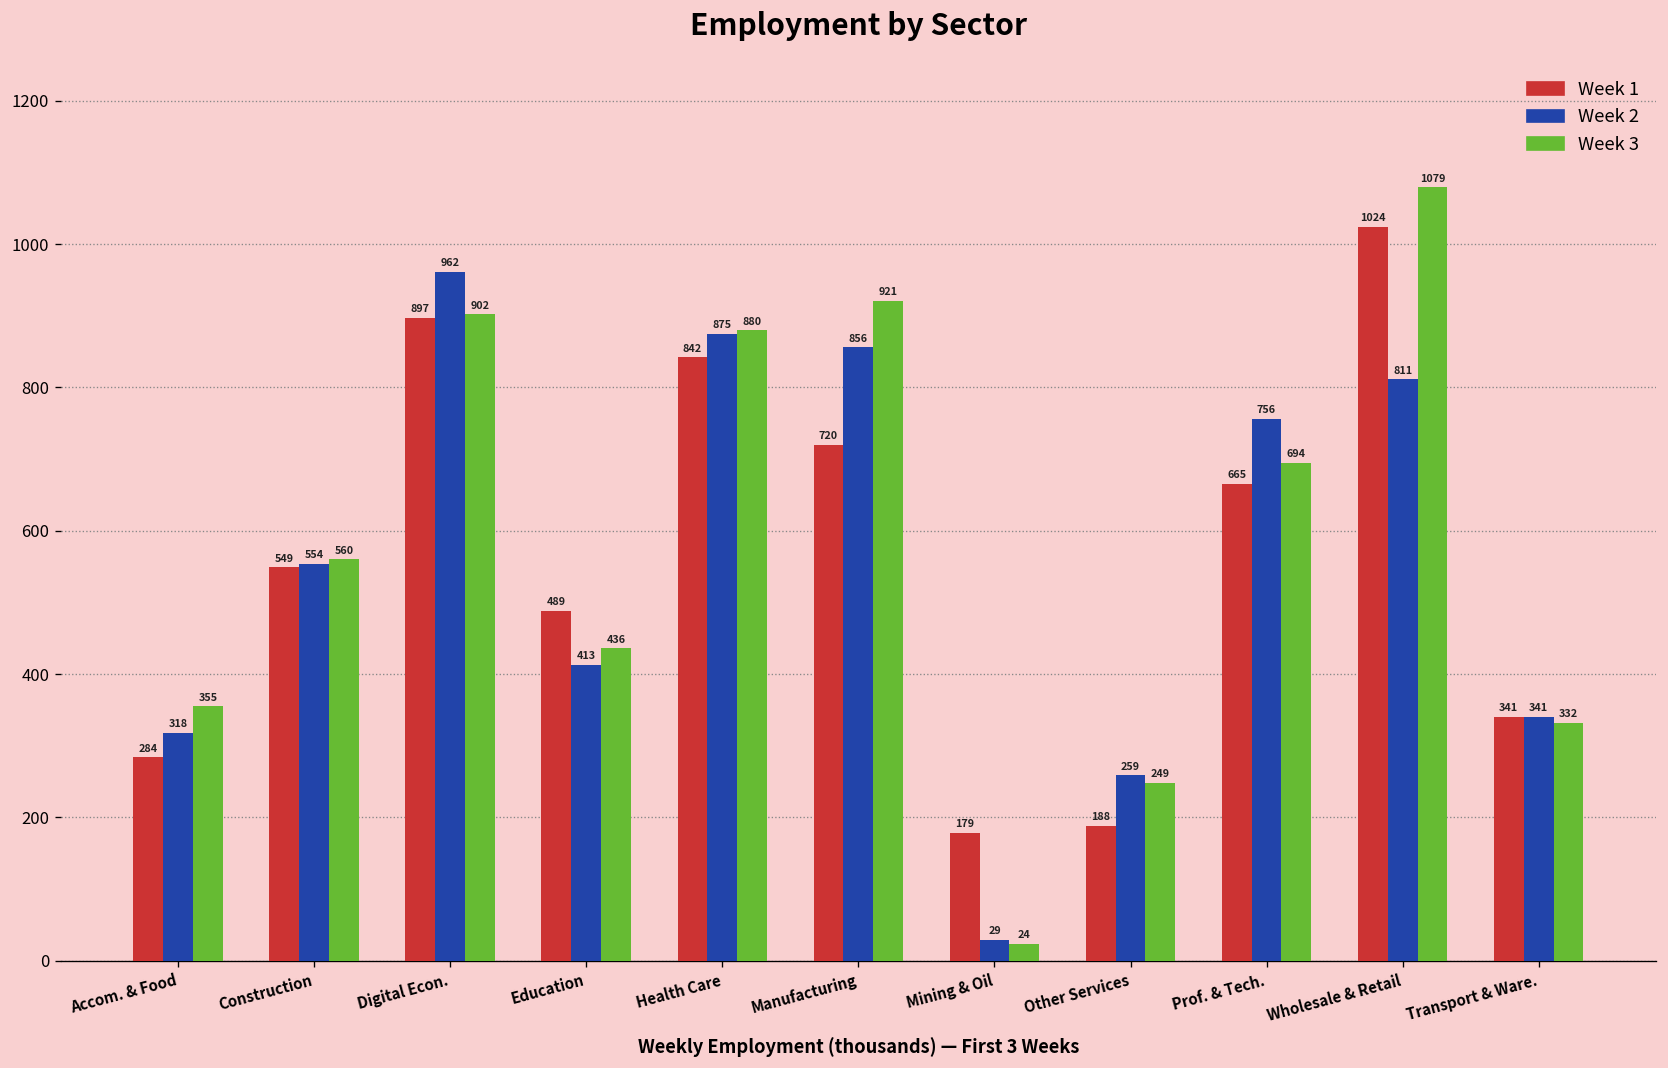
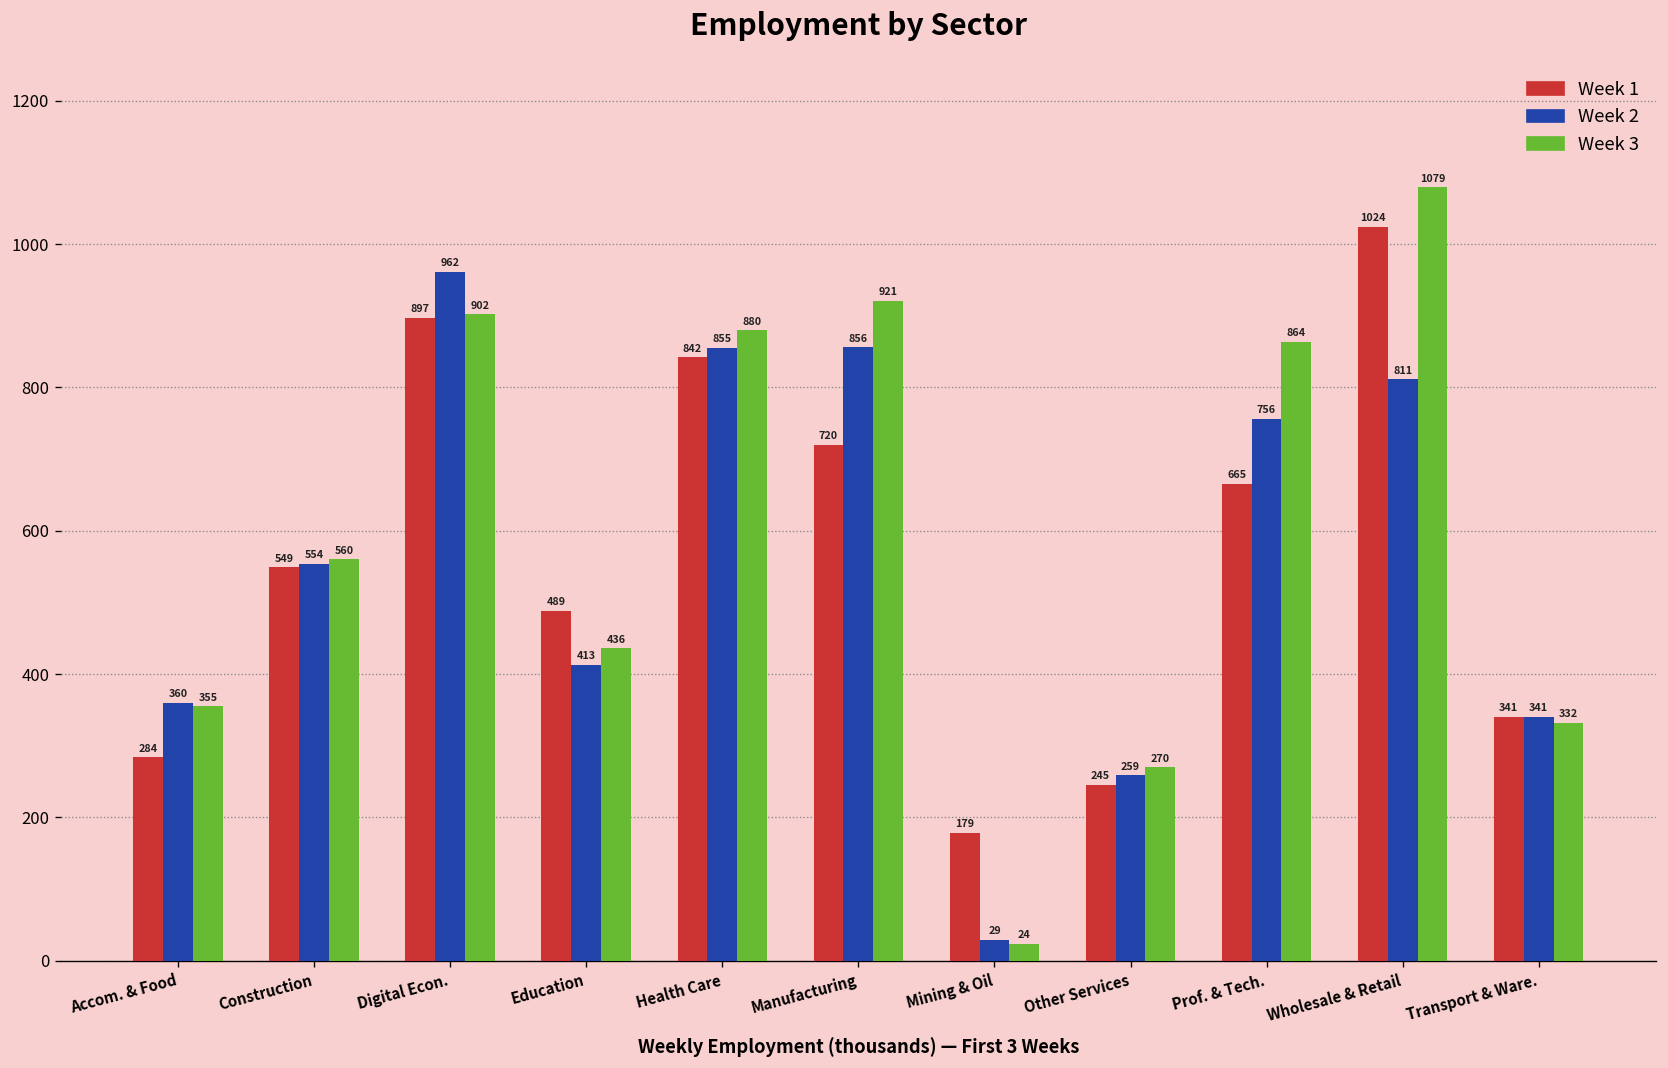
  {
    "Week 1": {
      "Accom. & Food": 284,
      "Construction": 549,
      "Digital Econ.": 897,
      "Education": 489,
      "Health Care": 842,
      "Manufacturing": 720,
      "Mining & Oil": 179,
-     "Other Services": 188,
+     "Other Services": 245,
      "Prof. & Tech.": 665,
      "Wholesale & Retail": 1024,
      "Transport & Ware.": 341
    },
    "Week 2": {
-     "Accom. & Food": 318,
+     "Accom. & Food": 360,
      "Construction": 554,
      "Digital Econ.": 962,
      "Education": 413,
-     "Health Care": 875,
+     "Health Care": 855,
      "Manufacturing": 856,
      "Mining & Oil": 29,
      "Other Services": 259,
      "Prof. & Tech.": 756,
      "Wholesale & Retail": 811,
      "Transport & Ware.": 341
    },
    "Week 3": {
      "Accom. & Food": 355,
      "Construction": 560,
      "Digital Econ.": 902,
      "Education": 436,
      "Health Care": 880,
      "Manufacturing": 921,
      "Mining & Oil": 24,
-     "Other Services": 249,
-     "Prof. & Tech.": 694,
+     "Other Services": 270,
+     "Prof. & Tech.": 864,
      "Wholesale & Retail": 1079,
      "Transport & Ware.": 332
    }
  }
